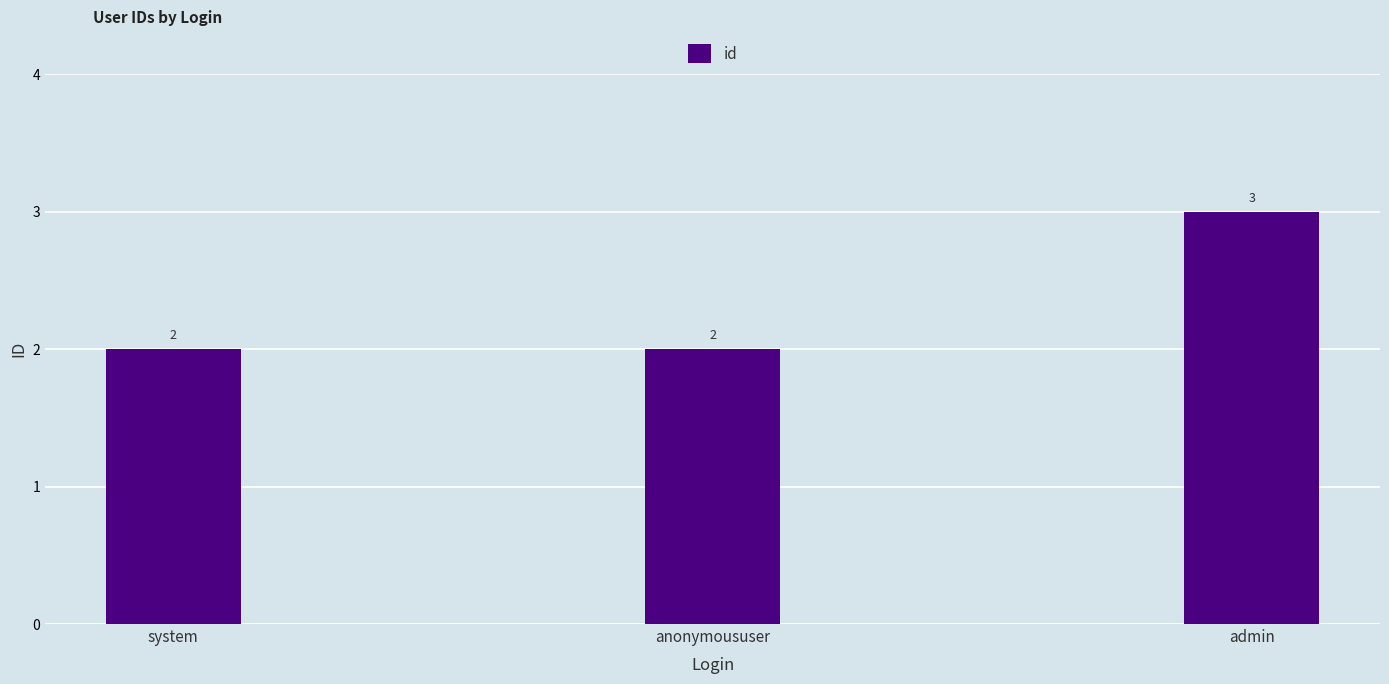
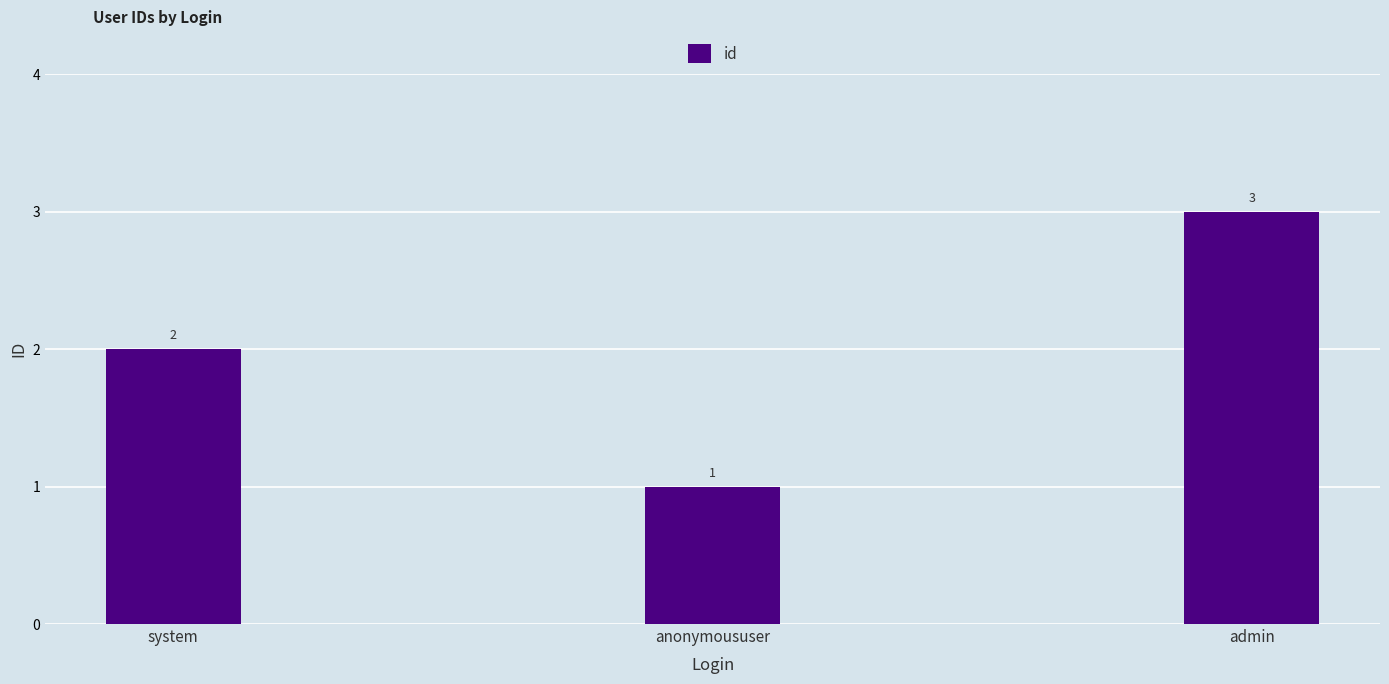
  {
    "system": 2,
-   "anonymoususer": 2,
+   "anonymoususer": 1,
    "admin": 3
  }
